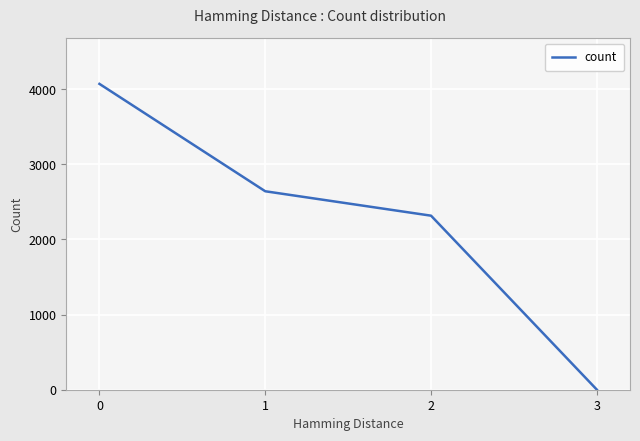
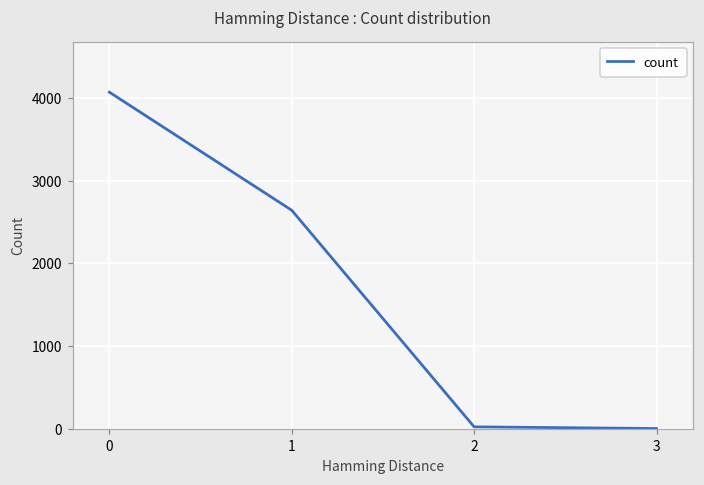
  {
    "0": 4100,
    "1": 2600,
-   "2": 2300,
+   "2": 0,
    "3": 0
  }
